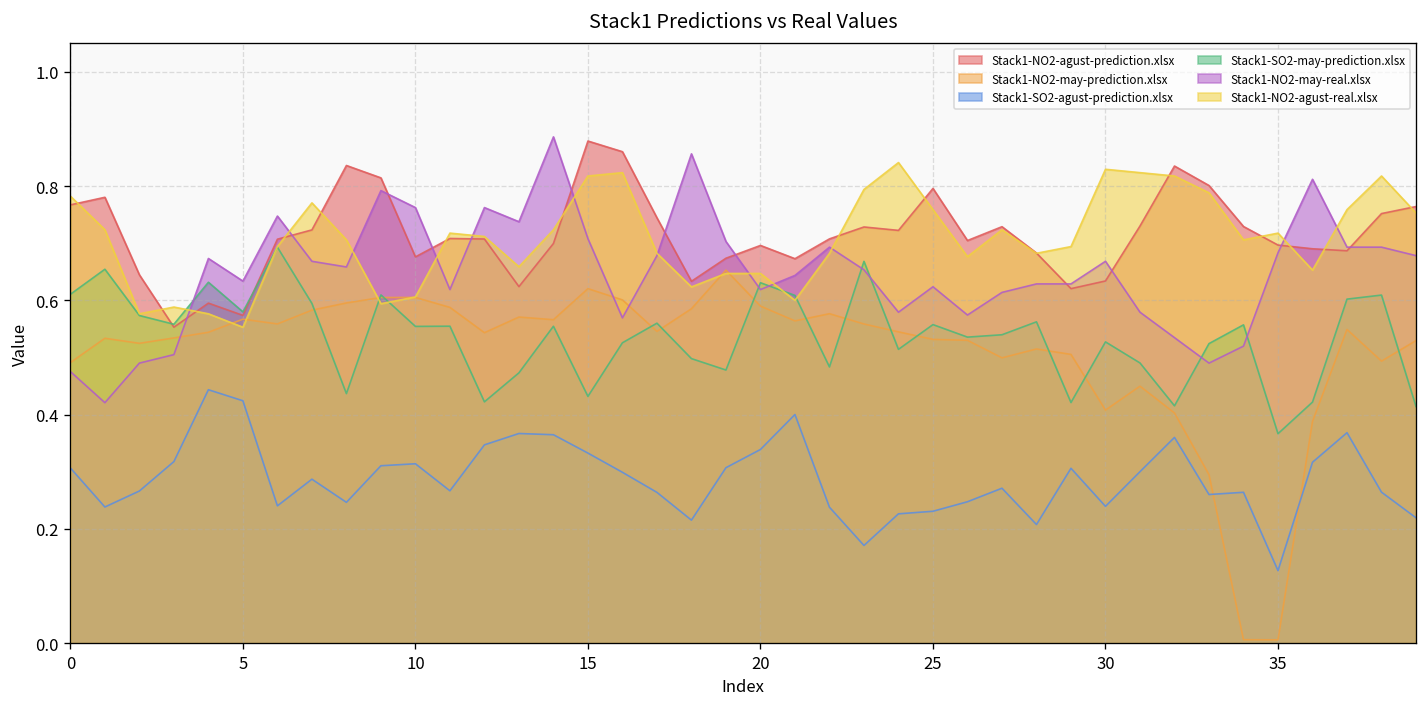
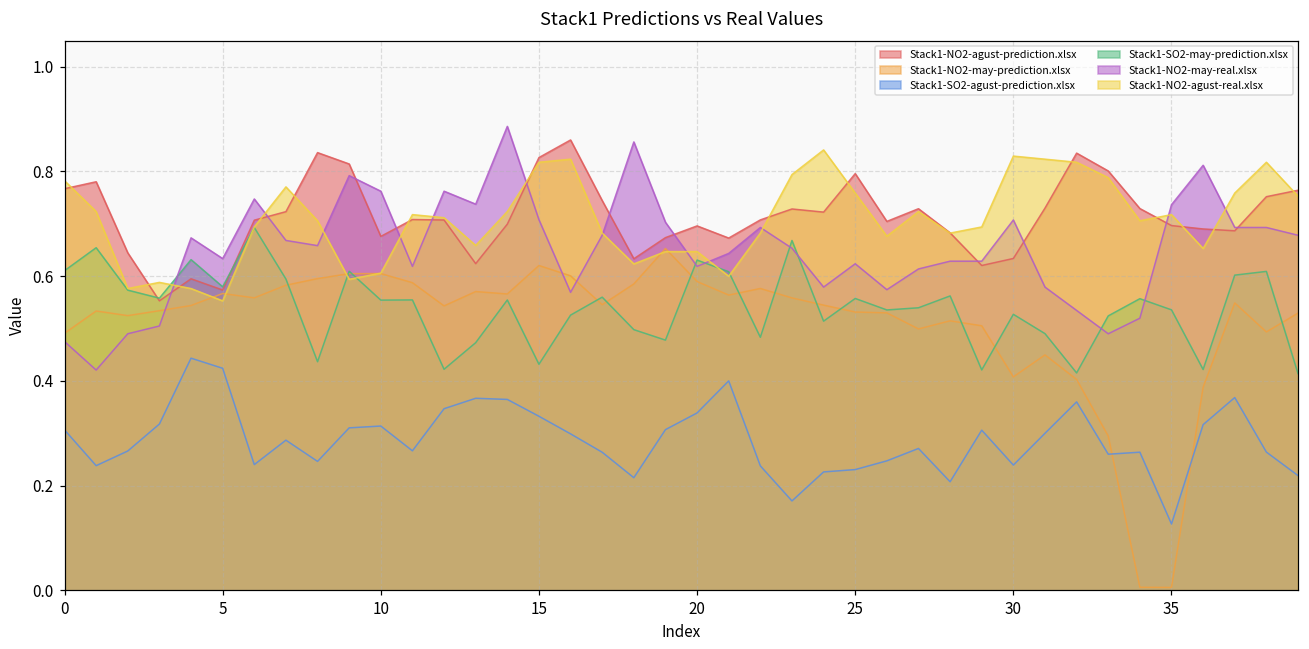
  {
    "Stack1-NO2-agust-prediction.xlsx": {
      "0": 0.77,
      "5": 0.57,
      "10": 0.68,
-     "15": 0.88,
+     "15": 0.83,
      "20": 0.70,
      "25": 0.80,
      "30": 0.63,
      "35": 0.70
    },
    "Stack1-SO2-agust-prediction.xlsx": {
      "0": 0.31,
      "5": 0.42,
      "10": 0.31,
      "15": 0.33,
      "20": 0.34,
      "25": 0.23,
      "30": 0.24,
      "35": 0.13
    },
    "Stack1-SO2-may-prediction.xlsx": {
      "0": 0.61,
      "5": 0.58,
      "10": 0.55,
      "15": 0.43,
      "20": 0.63,
      "25": 0.56,
      "30": 0.53,
-     "35": 0.37
+     "35": 0.54
    },
    "Stack1-NO2-may-real.xlsx": {
      "0": 0.48,
      "5": 0.63,
      "10": 0.76,
      "15": 0.71,
      "20": 0.62,
      "25": 0.62,
-     "30": 0.67,
-     "35": 0.68
+     "30": 0.71,
+     "35": 0.74
    }
  }
